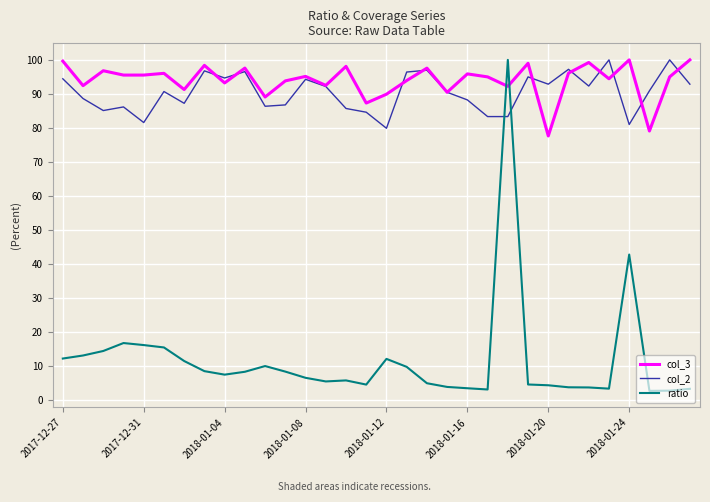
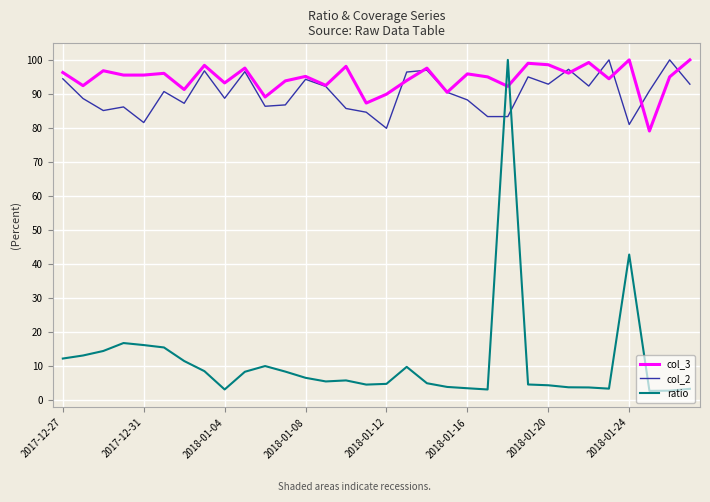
  {
    "col_3": {
-     "2017-12-27": 100,
+     "2017-12-27": 96,
      "2017-12-31": 96,
      "2018-01-04": 93,
      "2018-01-08": 95,
      "2018-01-12": 90,
      "2018-01-16": 96,
-     "2018-01-20": 78,
+     "2018-01-20": 99,
      "2018-01-24": 100
    },
    "col_2": {
      "2017-12-27": 94,
      "2017-12-31": 82,
-     "2018-01-04": 95,
+     "2018-01-04": 89,
      "2018-01-08": 94,
      "2018-01-12": 80,
      "2018-01-16": 88,
      "2018-01-20": 93,
      "2018-01-24": 81
    },
    "ratio": {
      "2017-12-27": 12,
      "2017-12-31": 16,
-     "2018-01-04": 7,
+     "2018-01-04": 3,
      "2018-01-08": 7,
-     "2018-01-12": 12,
+     "2018-01-12": 5,
      "2018-01-16": 3,
      "2018-01-20": 4,
      "2018-01-24": 43
    }
  }
